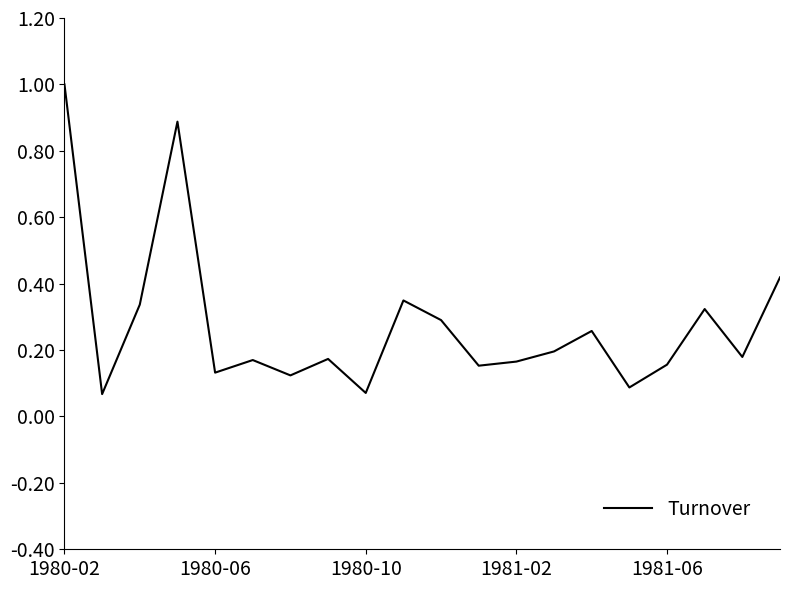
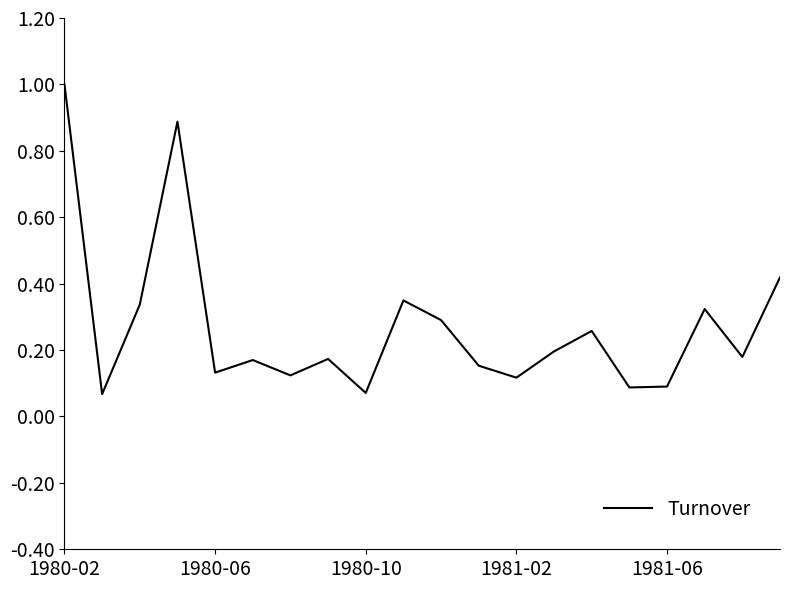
  {
    "1980-02": 1.00,
    "1980-06": 0.13,
    "1980-10": 0.07,
-   "1981-02": 0.17,
-   "1981-06": 0.16
+   "1981-02": 0.12,
+   "1981-06": 0.09
  }
